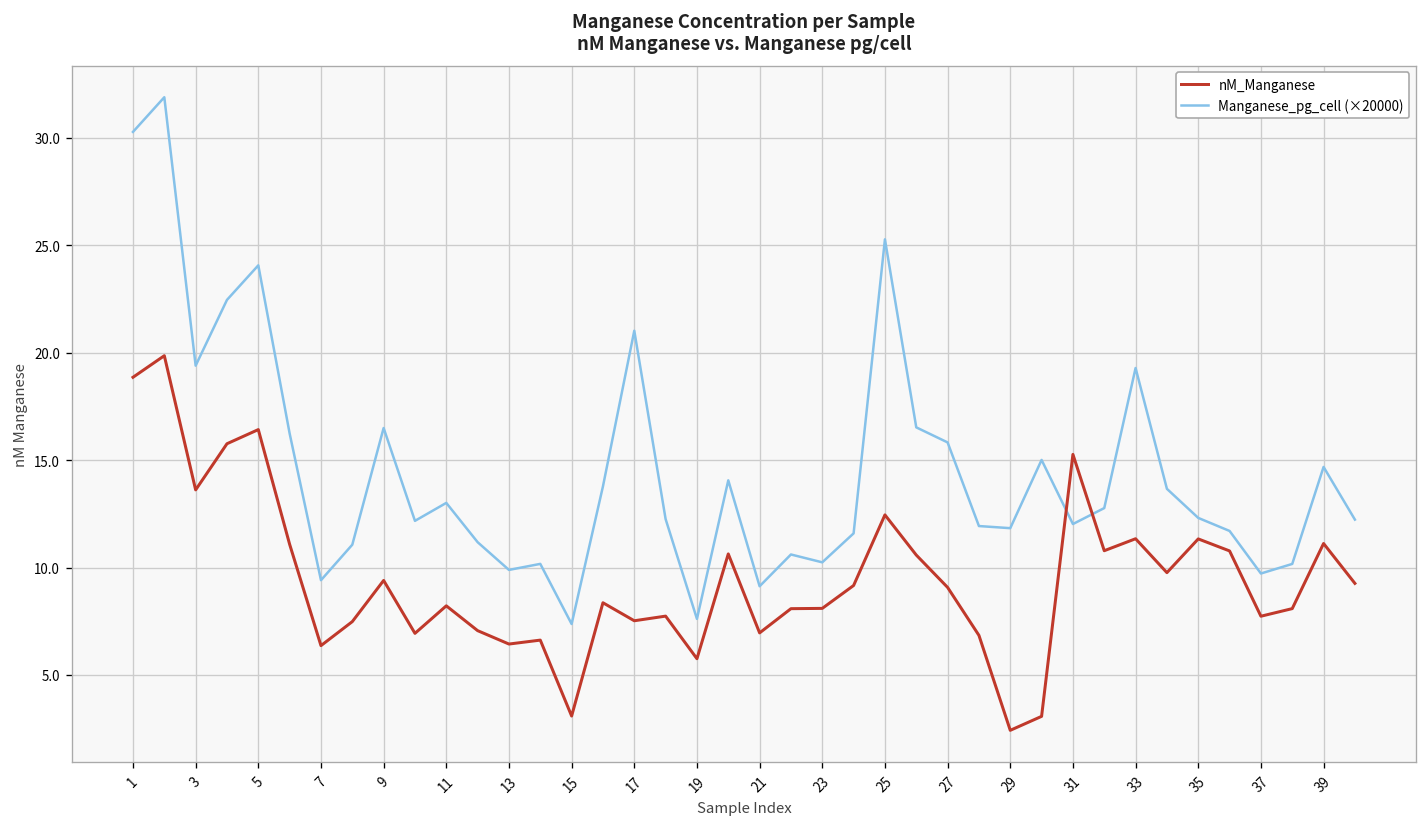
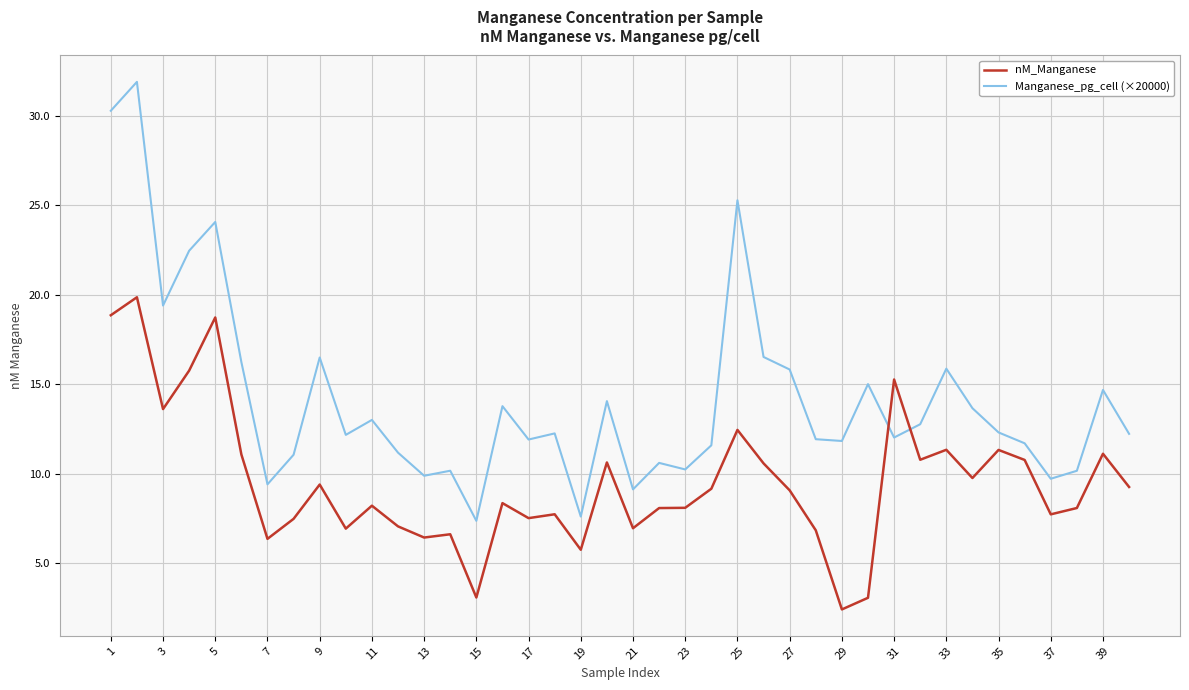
  {
    "nM_Manganese": {
      "1": 18.9,
      "3": 13.6,
-     "5": 16.4,
+     "5": 18.7,
      "7": 6.4,
      "9": 9.4,
      "11": 8.2,
      "13": 6.4,
      "15": 3.1,
      "17": 7.5,
      "19": 5.8,
      "21": 7.0,
      "23": 8.1,
      "25": 12.5,
      "27": 9.1,
      "29": 2.4,
      "31": 15.3,
      "33": 11.3,
      "35": 11.3,
      "37": 7.7,
      "39": 11.1
    },
    "Manganese_pg_cell (×20000)": {
      "1": 30.3,
      "3": 19.4,
      "5": 24.1,
      "7": 9.4,
      "9": 16.5,
      "11": 13.0,
      "13": 9.9,
      "15": 7.4,
-     "17": 21.0,
+     "17": 11.9,
      "19": 7.6,
      "21": 9.1,
      "23": 10.2,
      "25": 25.3,
      "27": 15.8,
      "29": 11.8,
      "31": 12.0,
-     "33": 19.3,
+     "33": 15.9,
      "35": 12.3,
      "37": 9.7,
      "39": 14.7
    }
  }
